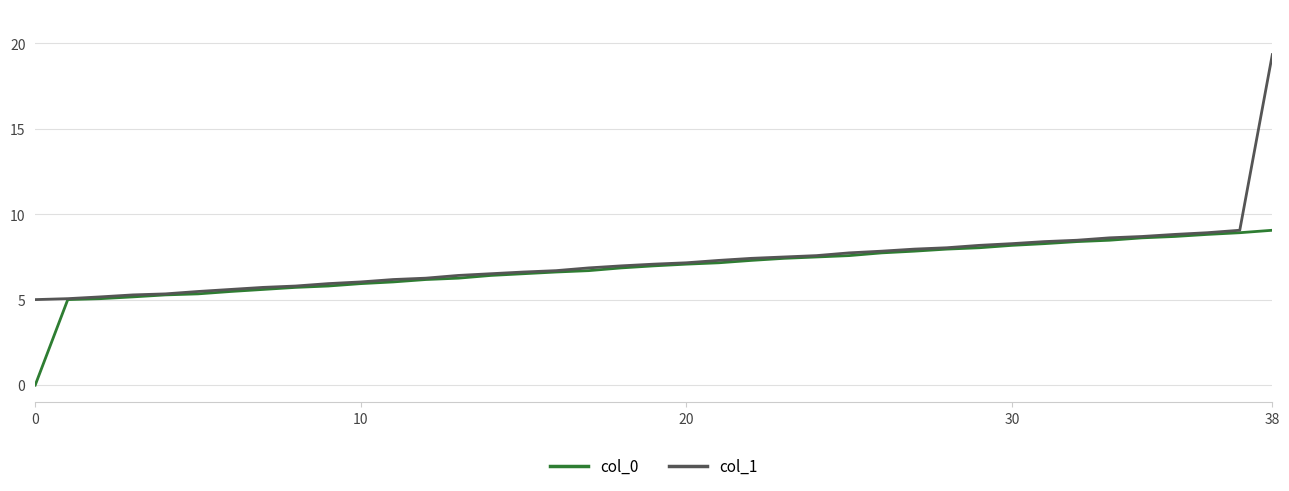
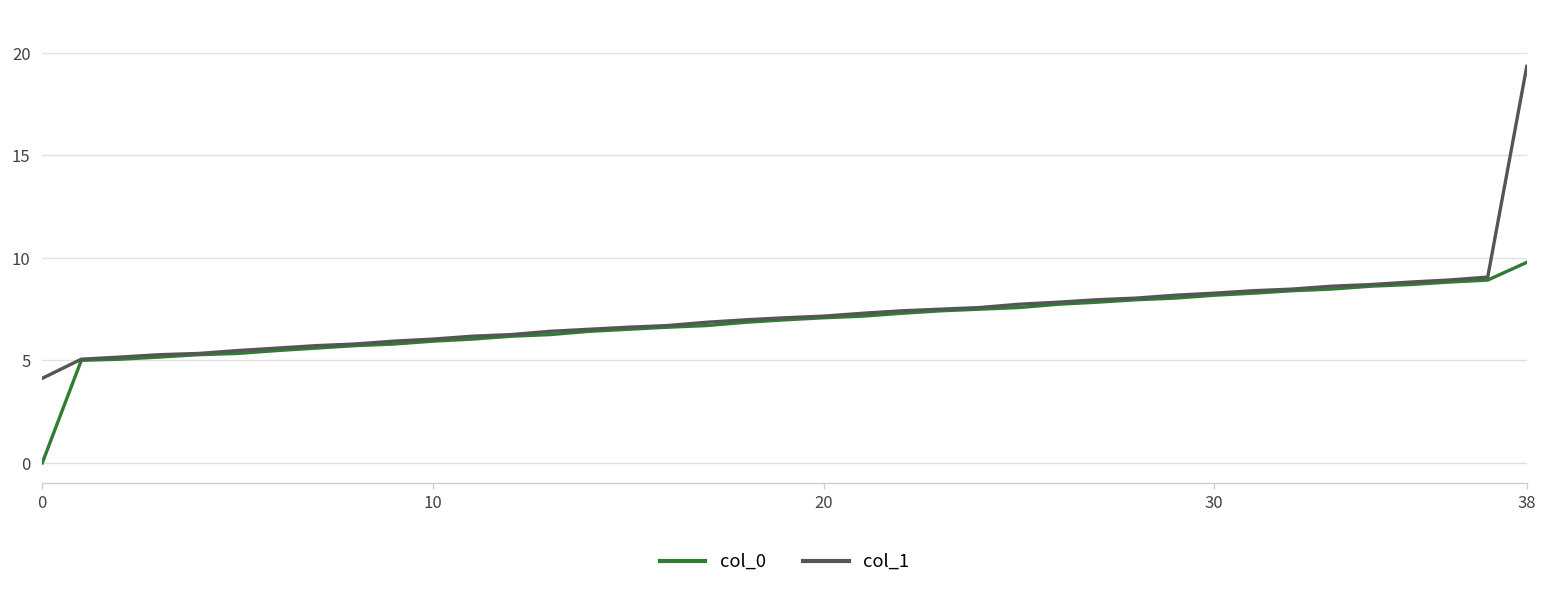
  {
    "col_0": {
      "0": 0.0,
-     "38": 9.1
+     "38": 9.8
    },
    "col_1": {
-     "0": 5.0,
+     "0": 4.1,
      "38": 19.3
    }
  }
